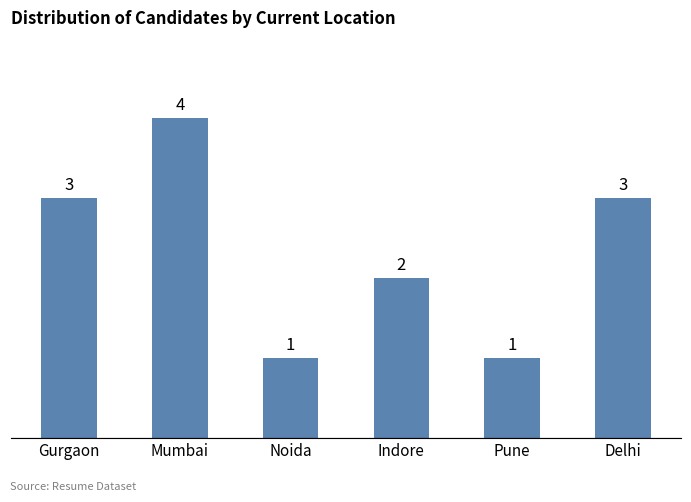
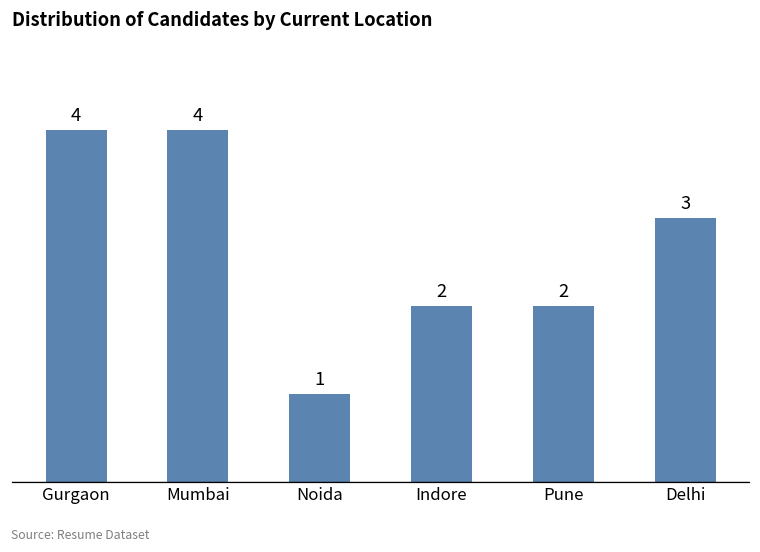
  {
-   "Gurgaon": 3,
+   "Gurgaon": 4,
    "Mumbai": 4,
    "Noida": 1,
    "Indore": 2,
-   "Pune": 1,
+   "Pune": 2,
    "Delhi": 3
  }
